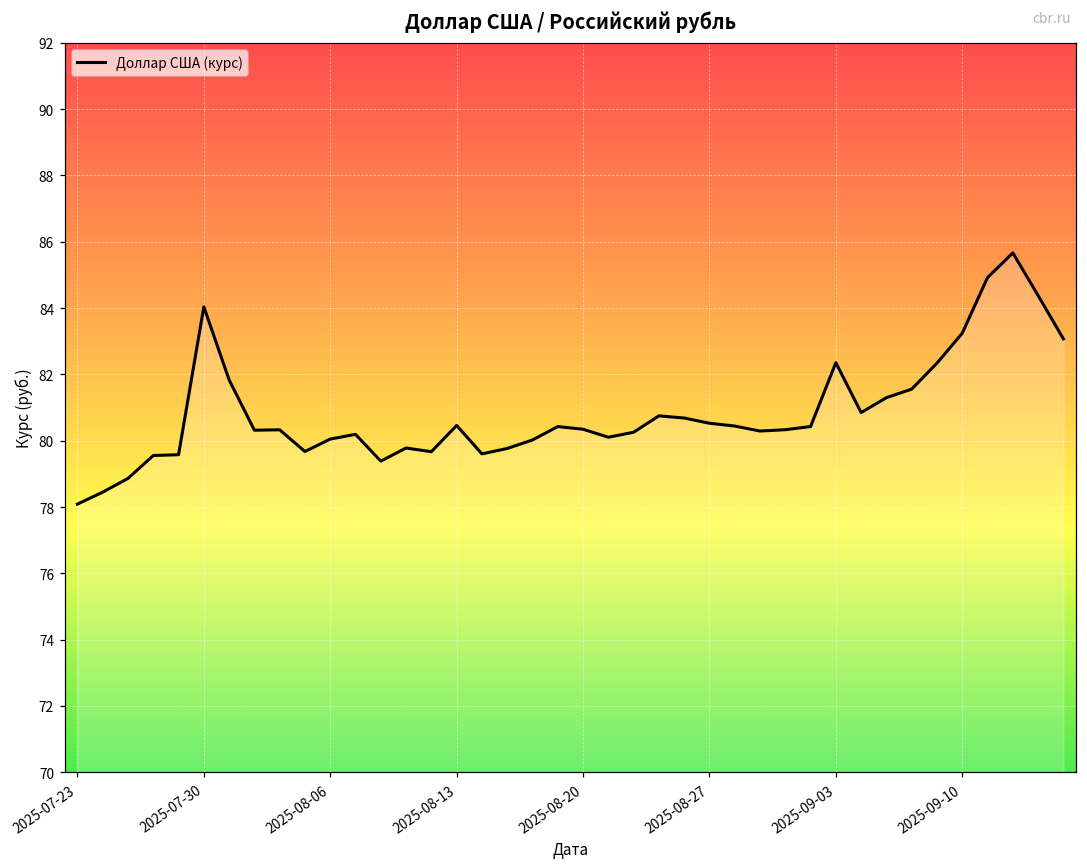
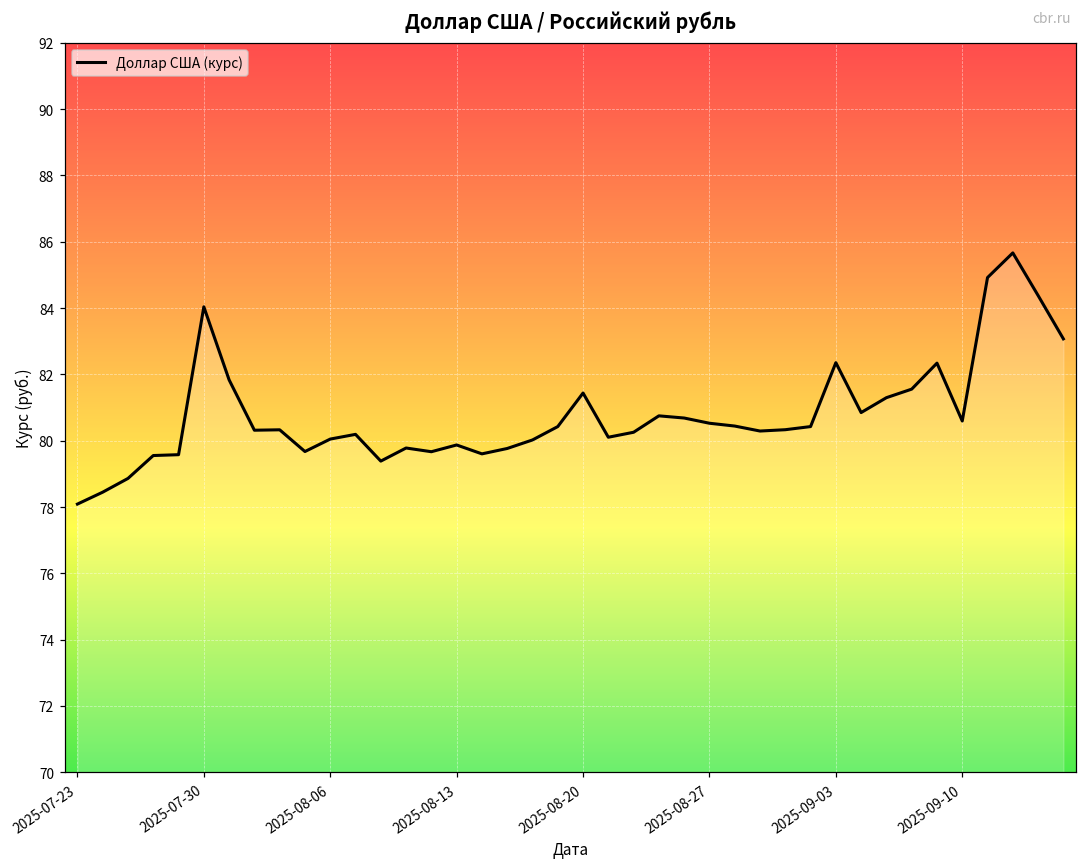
  {
    "2025-07-23": 78.1,
    "2025-07-30": 84.0,
    "2025-08-06": 80.0,
-   "2025-08-13": 80.5,
-   "2025-08-20": 80.3,
+   "2025-08-13": 79.9,
+   "2025-08-20": 81.4,
    "2025-08-27": 80.5,
    "2025-09-03": 82.4,
-   "2025-09-10": 83.2
+   "2025-09-10": 80.6
  }
